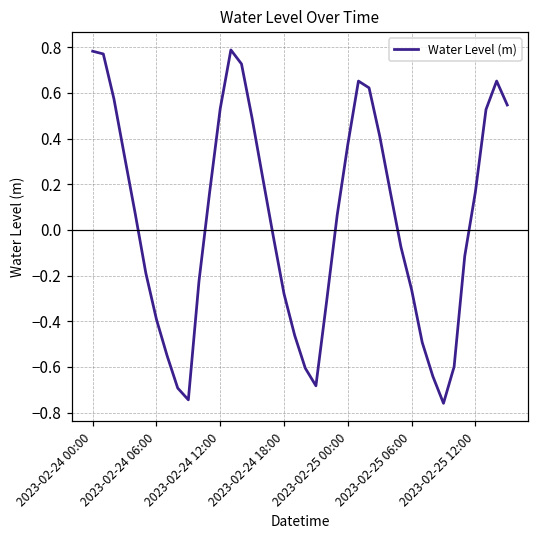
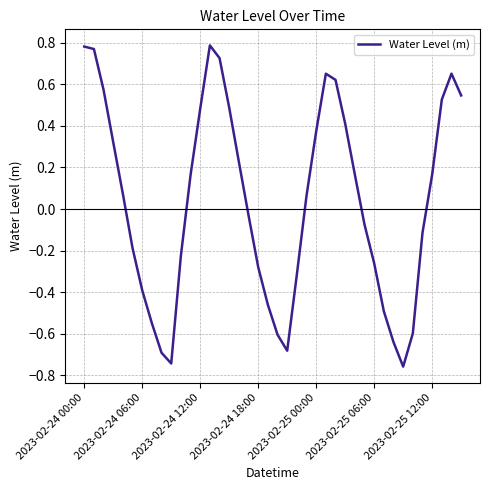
  {
    "2023-02-24 00:00": 0.78,
    "2023-02-24 06:00": -0.39,
-   "2023-02-24 12:00": 0.53,
+   "2023-02-24 12:00": 0.48,
    "2023-02-24 18:00": -0.28,
    "2023-02-25 00:00": 0.37,
    "2023-02-25 06:00": -0.26,
    "2023-02-25 12:00": 0.17
  }
